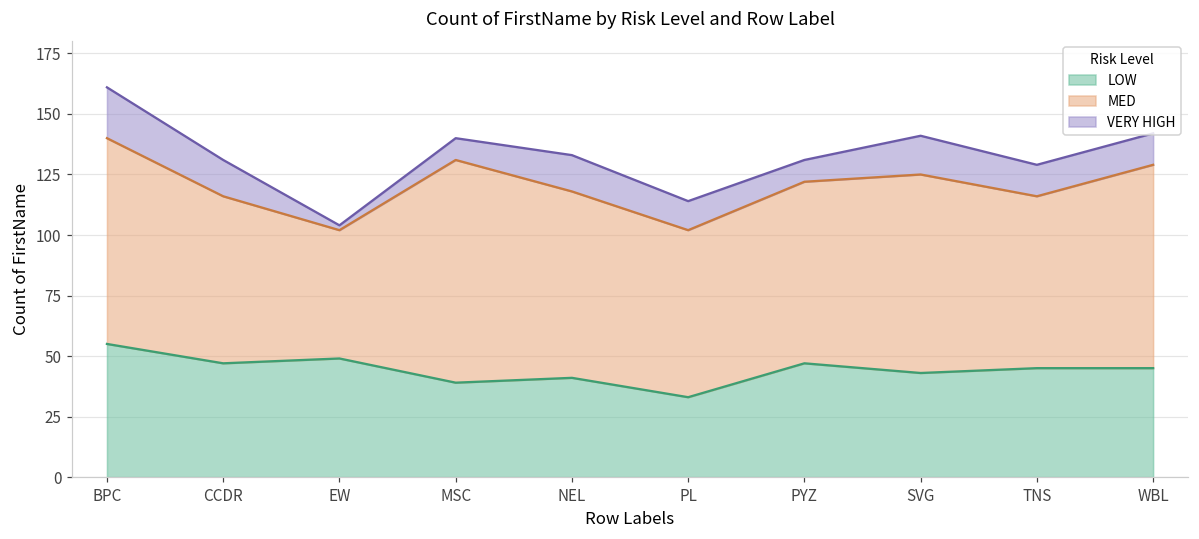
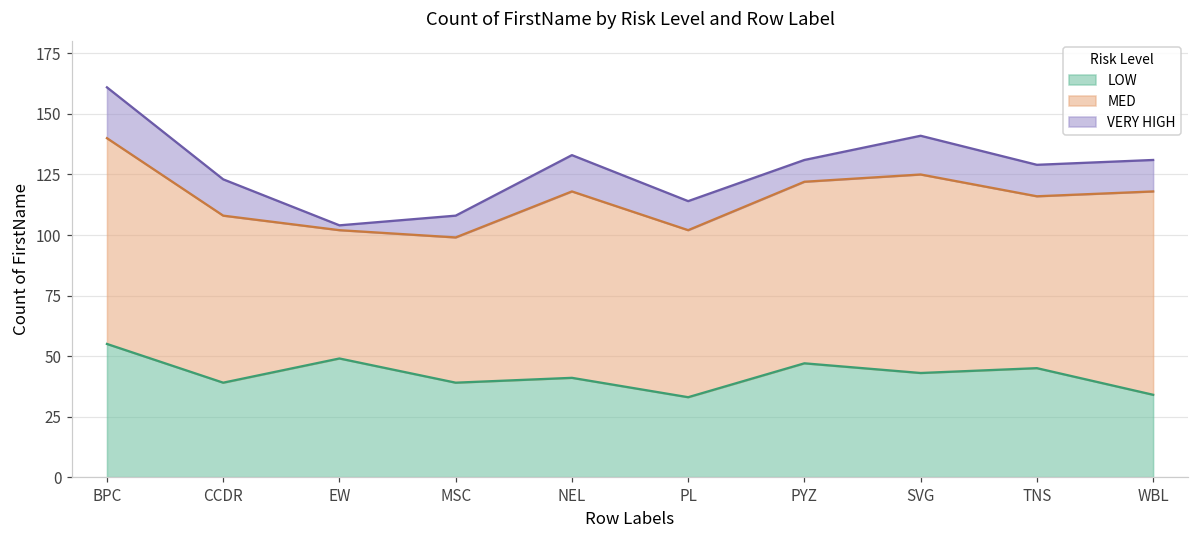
  {
    "LOW": {
      "BPC": 55,
-     "CCDR": 47,
+     "CCDR": 39,
      "EW": 49,
      "MSC": 39,
      "NEL": 41,
      "PL": 33,
      "PYZ": 47,
      "SVG": 43,
      "TNS": 45,
-     "WBL": 45
+     "WBL": 34
    },
    "MED": {
      "BPC": 85,
      "CCDR": 69,
      "EW": 53,
-     "MSC": 92,
+     "MSC": 60,
      "NEL": 77,
      "PL": 69,
      "PYZ": 75,
      "SVG": 82,
      "TNS": 71,
      "WBL": 84
    },
    "VERY HIGH": {
      "BPC": 21,
      "CCDR": 15,
      "EW": 2,
      "MSC": 9,
      "NEL": 15,
      "PL": 12,
      "PYZ": 9,
      "SVG": 16,
      "TNS": 13
    }
  }
